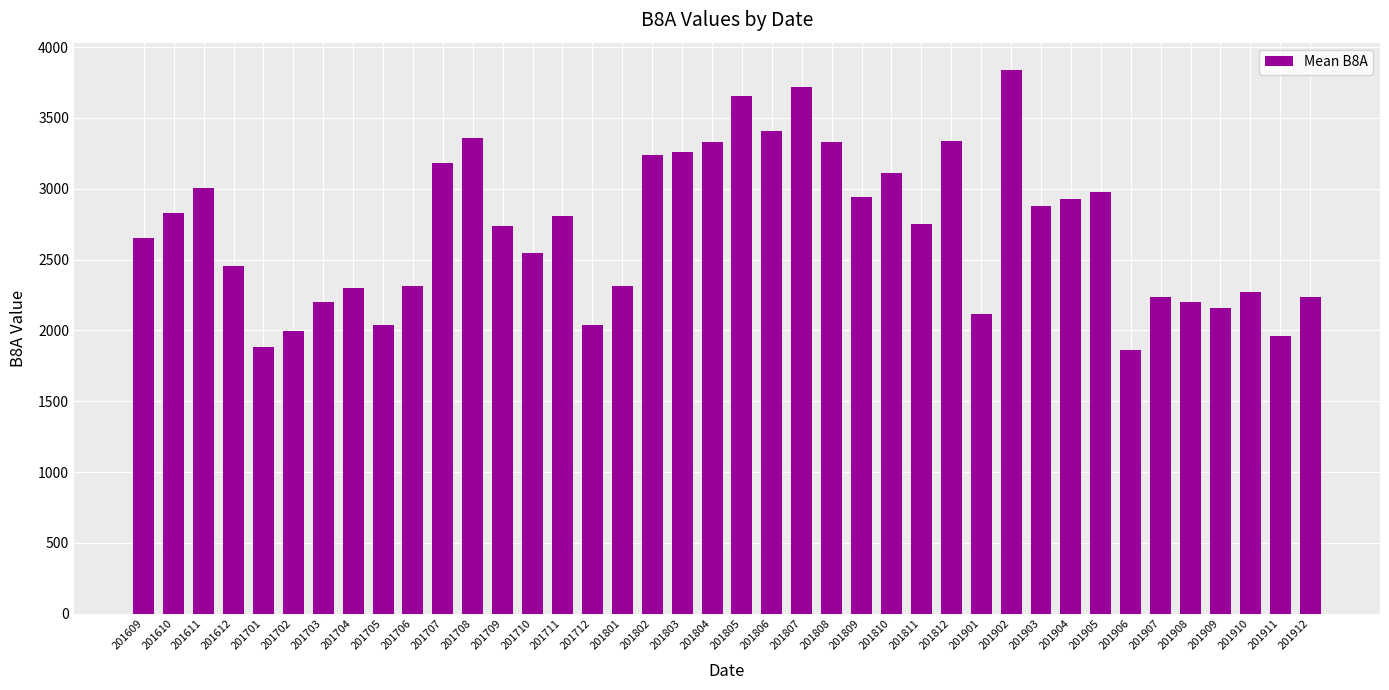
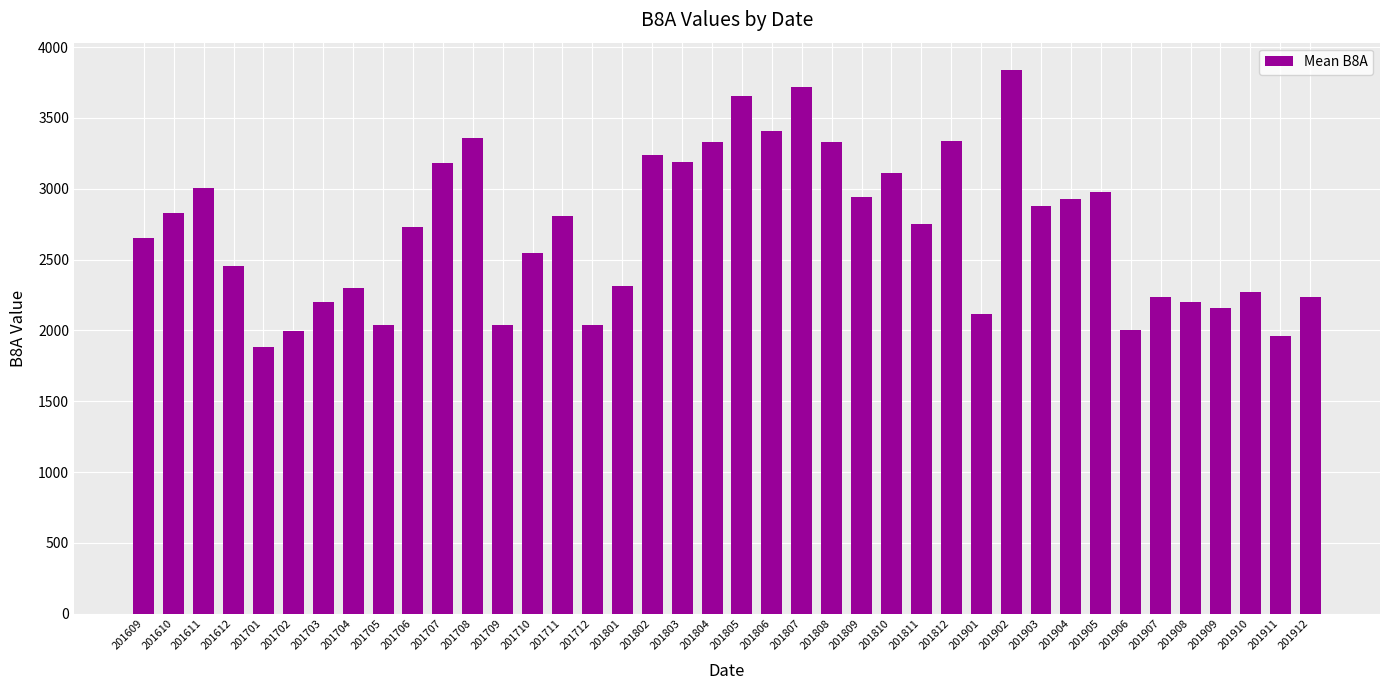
  {
    "201609": 2650,
    "201610": 2830,
    "201611": 3010,
    "201612": 2450,
    "201701": 1890,
    "201702": 2000,
    "201703": 2200,
    "201704": 2300,
    "201705": 2040,
-   "201706": 2310,
+   "201706": 2730,
    "201707": 3180,
    "201708": 3360,
-   "201709": 2740,
+   "201709": 2040,
    "201710": 2550,
    "201711": 2810,
    "201712": 2040,
    "201801": 2310,
    "201802": 3240,
-   "201803": 3260,
+   "201803": 3190,
    "201804": 3330,
    "201805": 3660,
    "201806": 3410,
    "201807": 3720,
    "201808": 3330,
    "201809": 2940,
    "201810": 3110,
    "201811": 2750,
    "201812": 3340,
    "201901": 2120,
    "201902": 3840,
    "201903": 2880,
    "201904": 2930,
    "201905": 2980,
-   "201906": 1860,
+   "201906": 2010,
    "201907": 2240,
    "201908": 2200,
    "201909": 2160,
    "201910": 2270,
    "201911": 1960,
    "201912": 2230
  }
